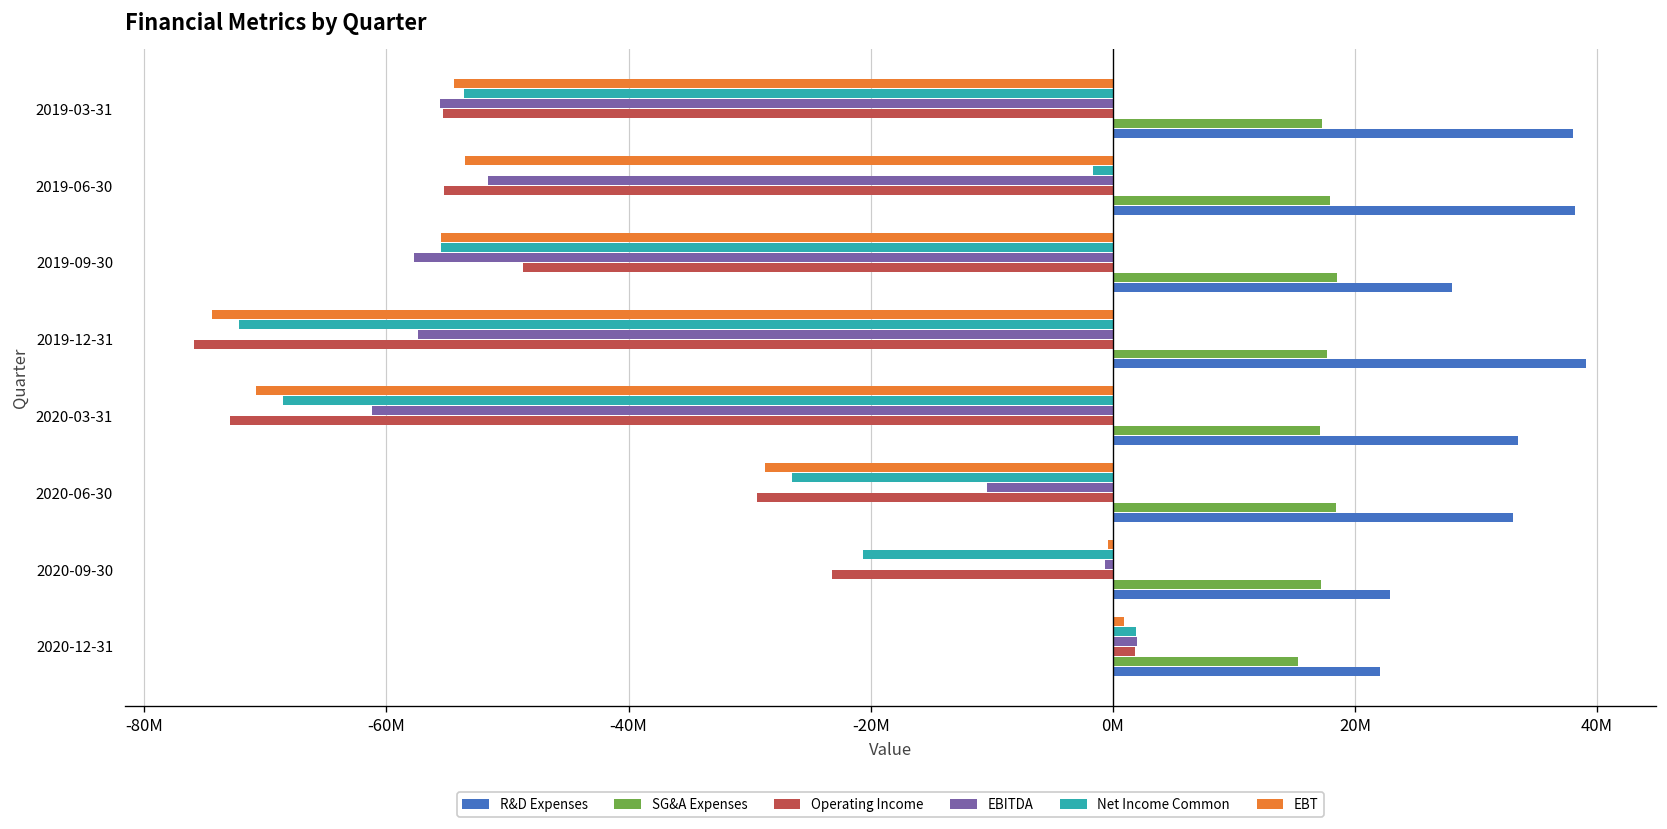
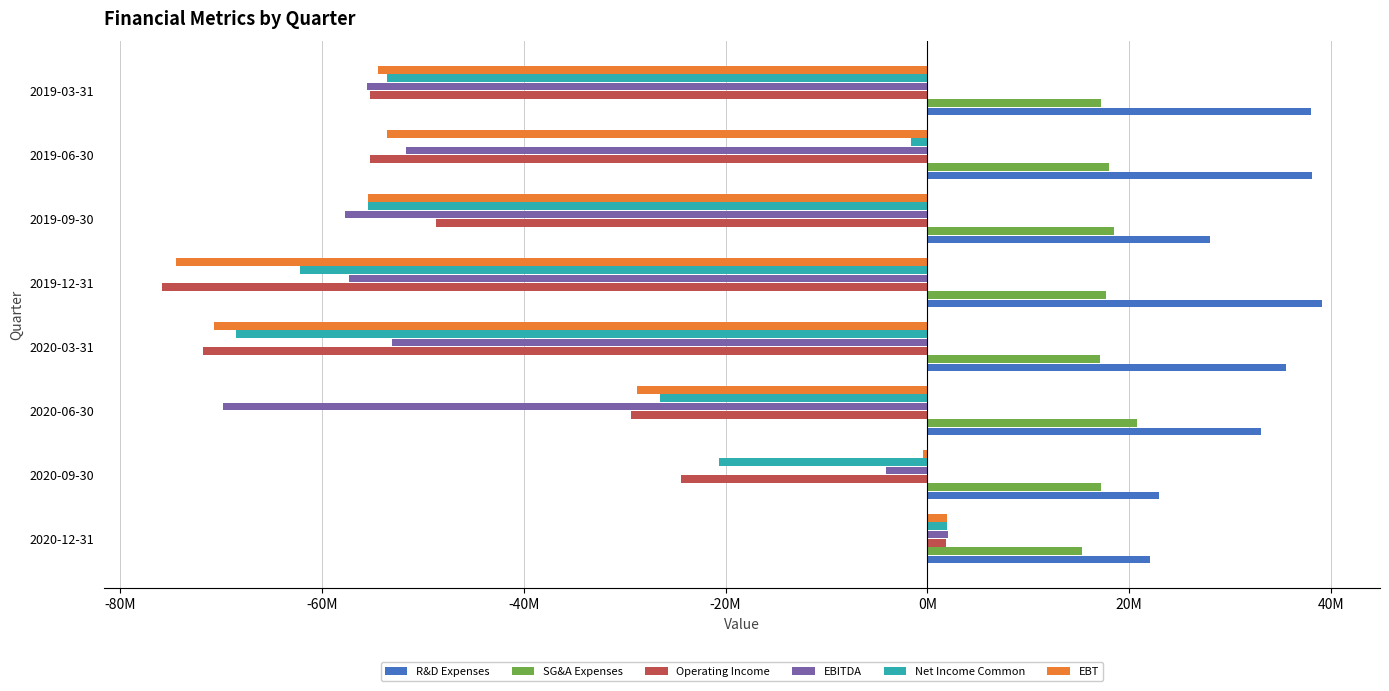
  {
    "R&D Expenses": {
      "2019-03-31": 38000000,
      "2019-06-30": 38200000,
      "2019-09-30": 28000000,
      "2019-12-31": 39100000,
-     "2020-03-31": 33500000,
+     "2020-03-31": 35600000,
      "2020-06-30": 33000000,
      "2020-09-30": 22900000,
      "2020-12-31": 22000000
    },
    "SG&A Expenses": {
      "2019-03-31": 17300000,
      "2019-06-30": 18000000,
      "2019-09-30": 18500000,
      "2019-12-31": 17700000,
      "2020-03-31": 17100000,
-     "2020-06-30": 18400000,
+     "2020-06-30": 20800000,
      "2020-09-30": 17200000,
      "2020-12-31": 15300000
    },
    "Operating Income": {
      "2019-03-31": -55300000,
      "2019-06-30": -55300000,
      "2019-09-30": -48700000,
      "2019-12-31": -75900000,
-     "2020-03-31": -72900000,
+     "2020-03-31": -71800000,
      "2020-06-30": -29400000,
-     "2020-09-30": -23200000,
+     "2020-09-30": -24400000,
      "2020-12-31": 1800000
    },
    "EBITDA": {
      "2019-03-31": -55500000,
      "2019-06-30": -51600000,
      "2019-09-30": -57700000,
      "2019-12-31": -57400000,
-     "2020-03-31": -61200000,
-     "2020-06-30": -10400000,
-     "2020-09-30": -600000,
+     "2020-03-31": -53100000,
+     "2020-06-30": -69800000,
+     "2020-09-30": -4000000,
      "2020-12-31": 2000000
    },
    "Net Income Common": {
      "2019-03-31": -53600000,
      "2019-06-30": -1600000,
      "2019-09-30": -55500000,
-     "2019-12-31": -72200000,
+     "2019-12-31": -62200000,
      "2020-03-31": -68500000,
      "2020-06-30": -26500000,
      "2020-09-30": -20700000,
      "2020-12-31": 1900000
    },
    "EBT": {
      "2019-03-31": -54400000,
      "2019-06-30": -53500000,
      "2019-09-30": -55500000,
      "2019-12-31": -74400000,
      "2020-03-31": -70800000,
      "2020-06-30": -28800000,
      "2020-09-30": -400000,
-     "2020-12-31": 900000
+     "2020-12-31": 1900000
    }
  }
